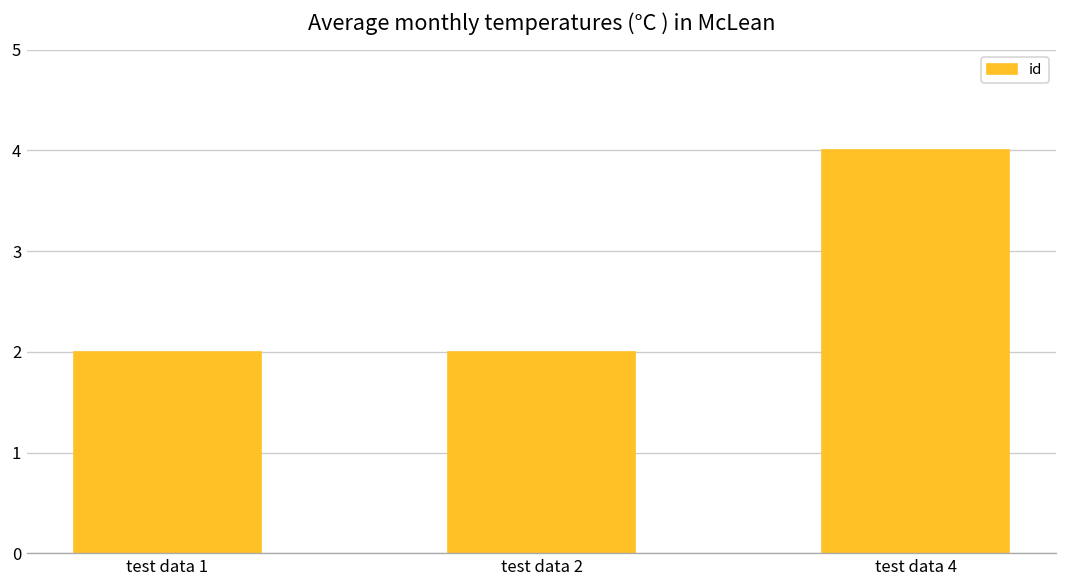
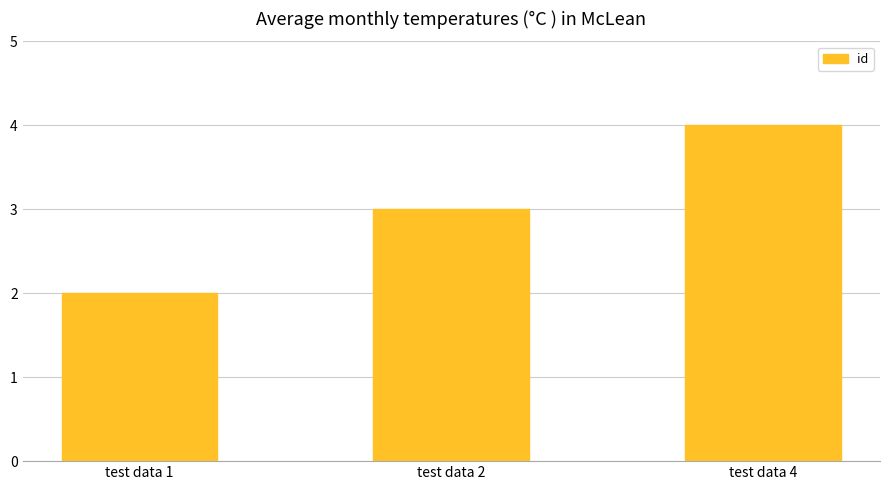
  {
    "test data 1": 2,
-   "test data 2": 2,
+   "test data 2": 3,
    "test data 4": 4
  }
